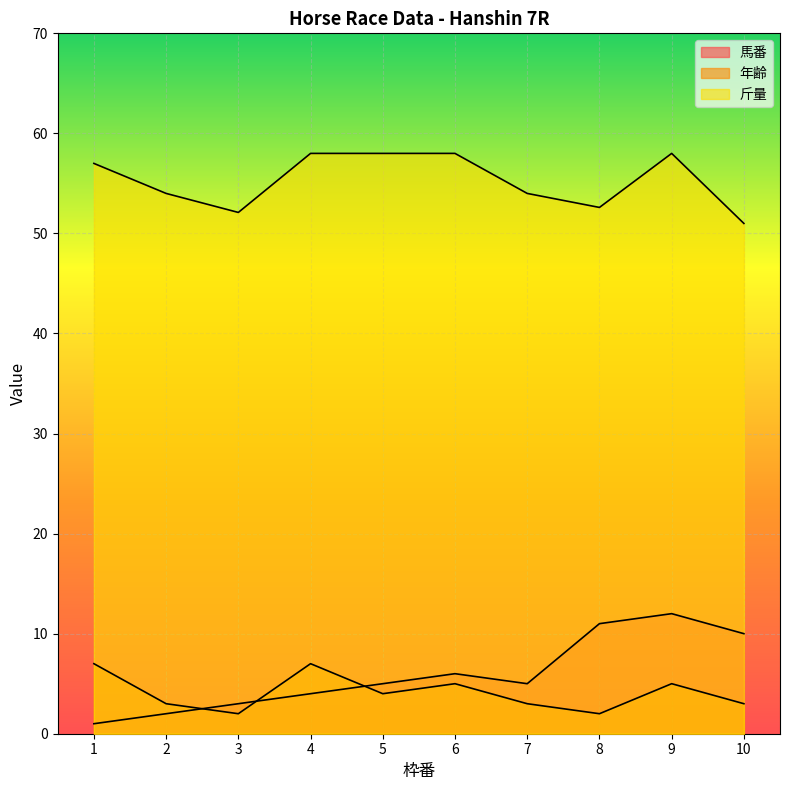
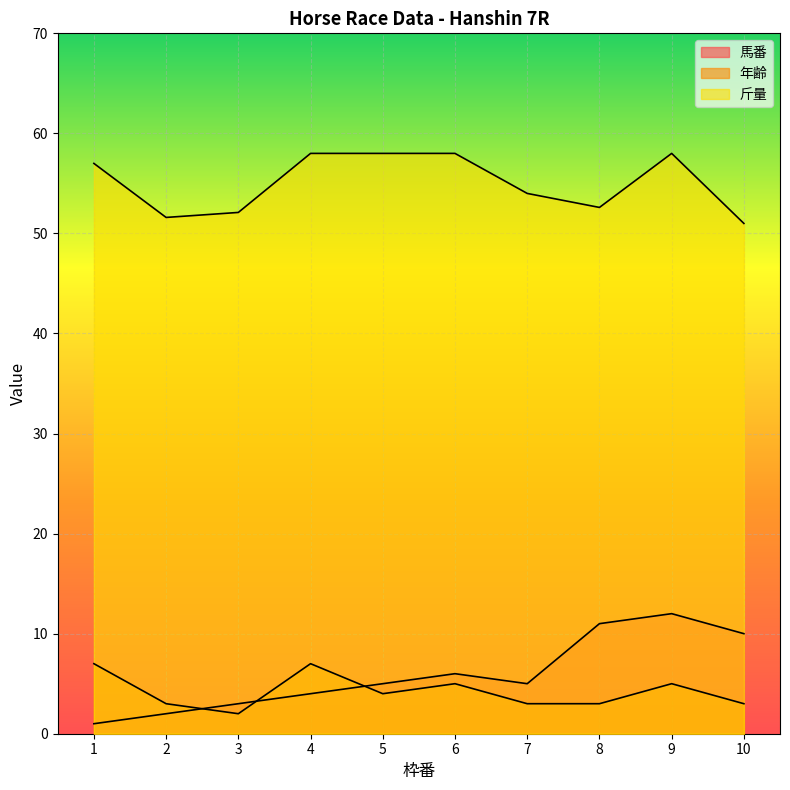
  {
    "馬番": {
      "1": 1.0,
      "2": 2.0,
      "3": 3.0,
      "4": 4.0,
      "5": 5.0,
      "6": 6.0,
      "7": 5.0,
      "8": 11.0,
      "9": 12.0,
      "10": 10.0
    },
    "年齢": {
      "1": 7,
      "2": 3,
      "3": 2,
      "4": 7,
      "5": 4,
      "6": 5,
      "7": 3,
-     "8": 2,
+     "8": 3,
      "9": 5,
      "10": 3
    },
    "斤量": {
      "1": 57.0,
-     "2": 54.0,
+     "2": 51.6,
      "3": 52.1,
      "4": 58.0,
      "5": 58.0,
      "6": 58.0,
      "7": 54.0,
      "8": 52.6,
      "9": 58.0,
      "10": 51.0
    }
  }
